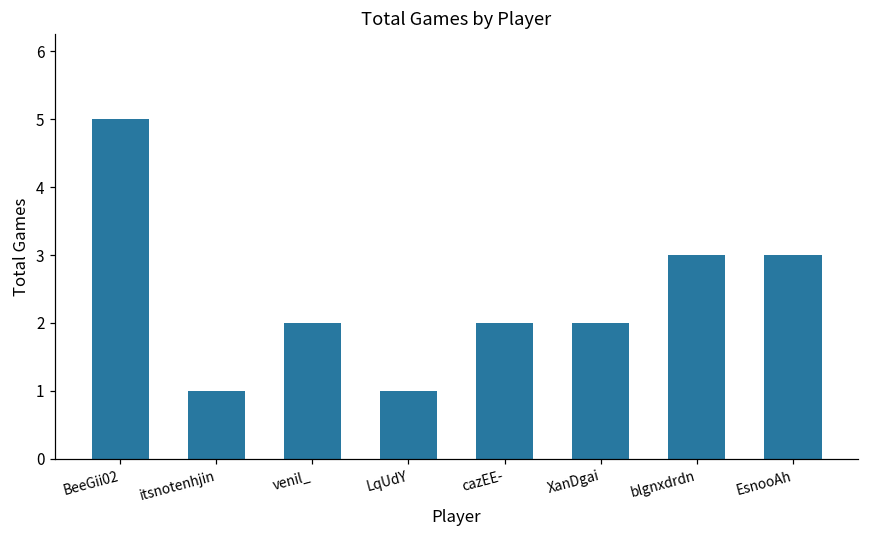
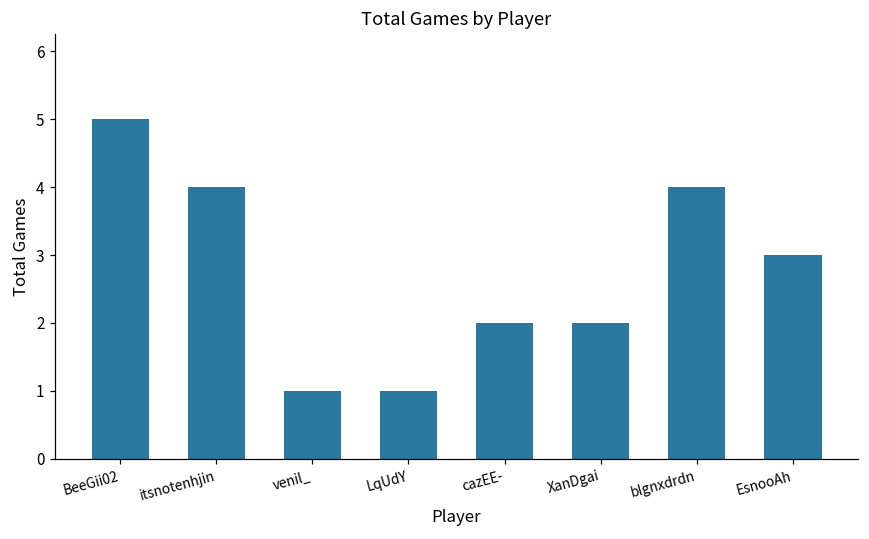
  {
    "BeeGii02": 5,
-   "itsnotenhjin": 1,
-   "venil_": 2,
+   "itsnotenhjin": 4,
+   "venil_": 1,
    "LqUdY": 1,
    "cazEE-": 2,
    "XanDgai": 2,
-   "blgnxdrdn": 3,
+   "blgnxdrdn": 4,
    "EsnooAh": 3
  }
